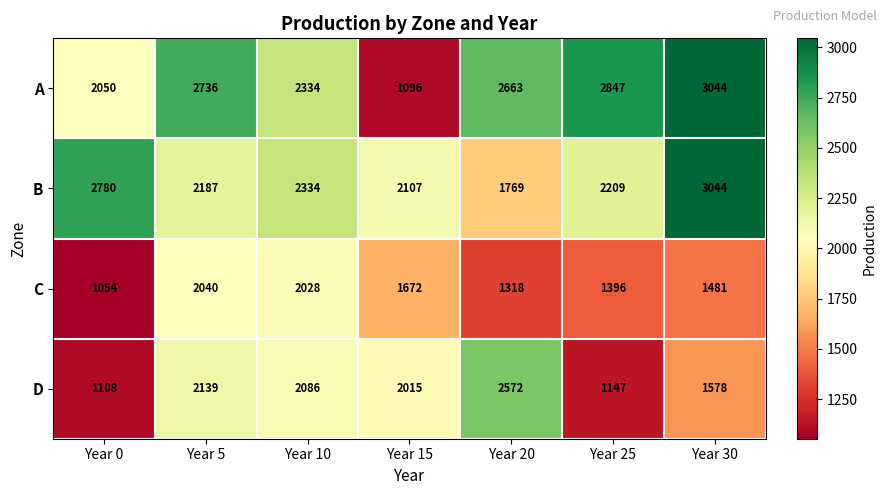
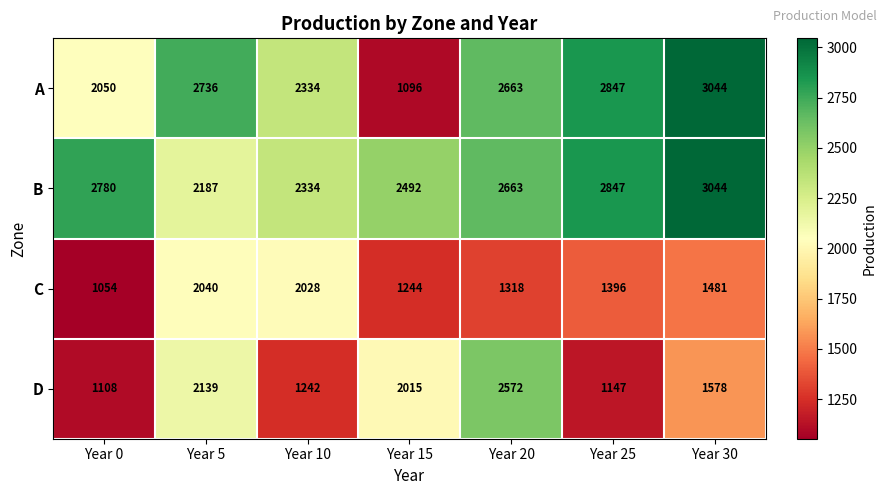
  {
    "A": {
      "Year 0": 2050,
      "Year 5": 2736,
      "Year 10": 2334,
      "Year 15": 1096,
      "Year 20": 2663,
      "Year 25": 2847,
      "Year 30": 3044
    },
    "B": {
      "Year 0": 2780,
      "Year 5": 2187,
      "Year 10": 2334,
-     "Year 15": 2107,
-     "Year 20": 1769,
-     "Year 25": 2209,
+     "Year 15": 2492,
+     "Year 20": 2663,
+     "Year 25": 2847,
      "Year 30": 3044
    },
    "C": {
      "Year 0": 1054,
      "Year 5": 2040,
      "Year 10": 2028,
-     "Year 15": 1672,
+     "Year 15": 1244,
      "Year 20": 1318,
      "Year 25": 1396,
      "Year 30": 1481
    },
    "D": {
      "Year 0": 1108,
      "Year 5": 2139,
-     "Year 10": 2086,
+     "Year 10": 1242,
      "Year 15": 2015,
      "Year 20": 2572,
      "Year 25": 1147,
      "Year 30": 1578
    }
  }
